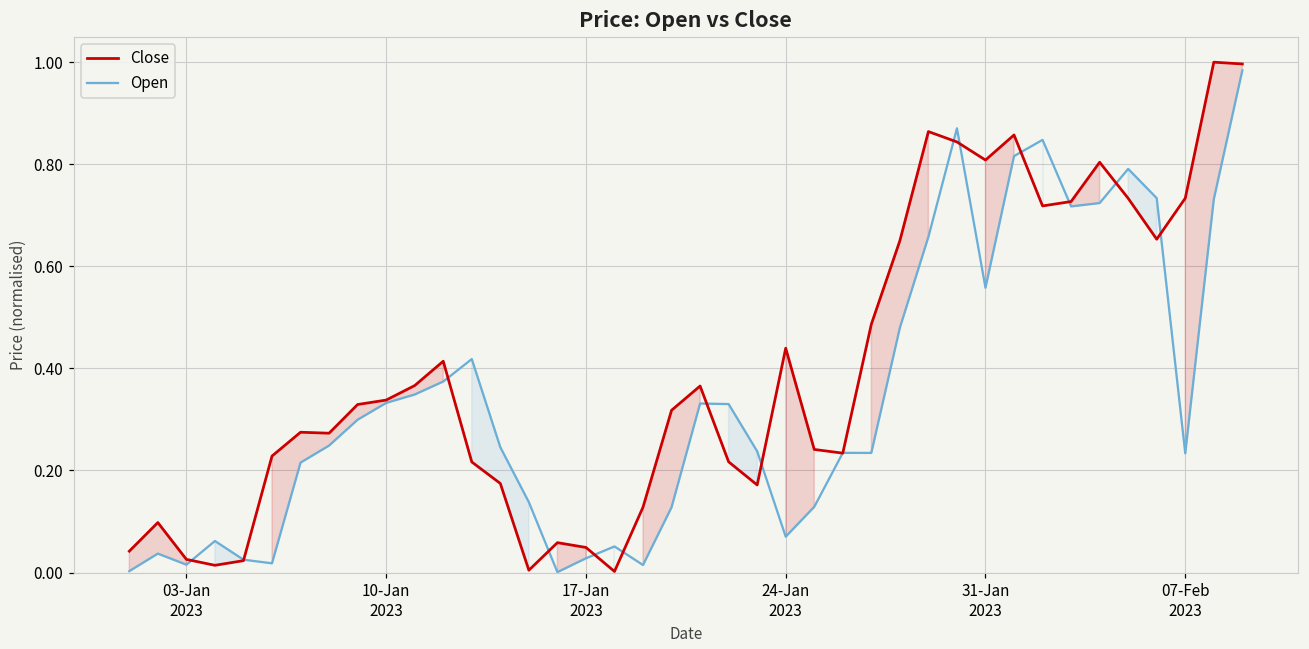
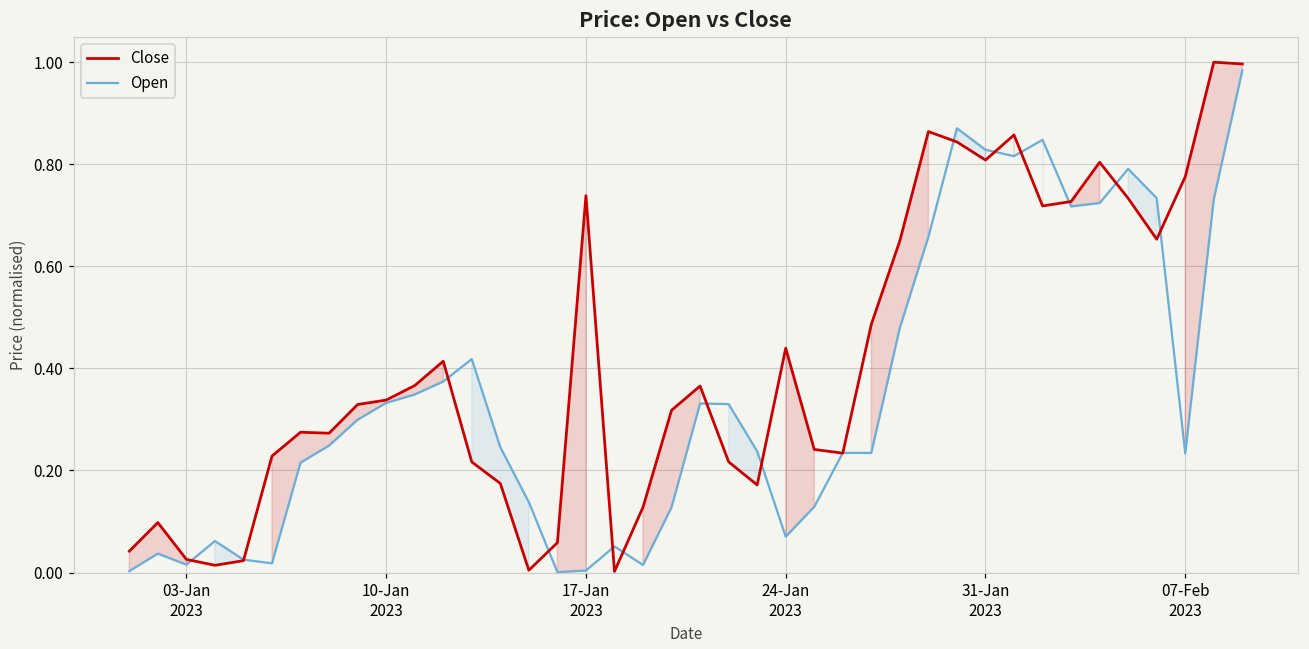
  {
    "Close": {
      "03-Jan 2023": 0.03,
      "10-Jan 2023": 0.34,
-     "17-Jan 2023": 0.05,
+     "17-Jan 2023": 0.74,
      "24-Jan 2023": 0.44,
      "31-Jan 2023": 0.81,
-     "07-Feb 2023": 0.73
+     "07-Feb 2023": 0.78
    },
    "Open": {
      "03-Jan 2023": 0.02,
      "10-Jan 2023": 0.33,
-     "17-Jan 2023": 0.03,
+     "17-Jan 2023": 0.00,
      "24-Jan 2023": 0.07,
-     "31-Jan 2023": 0.56,
+     "31-Jan 2023": 0.83,
      "07-Feb 2023": 0.23
    }
  }
